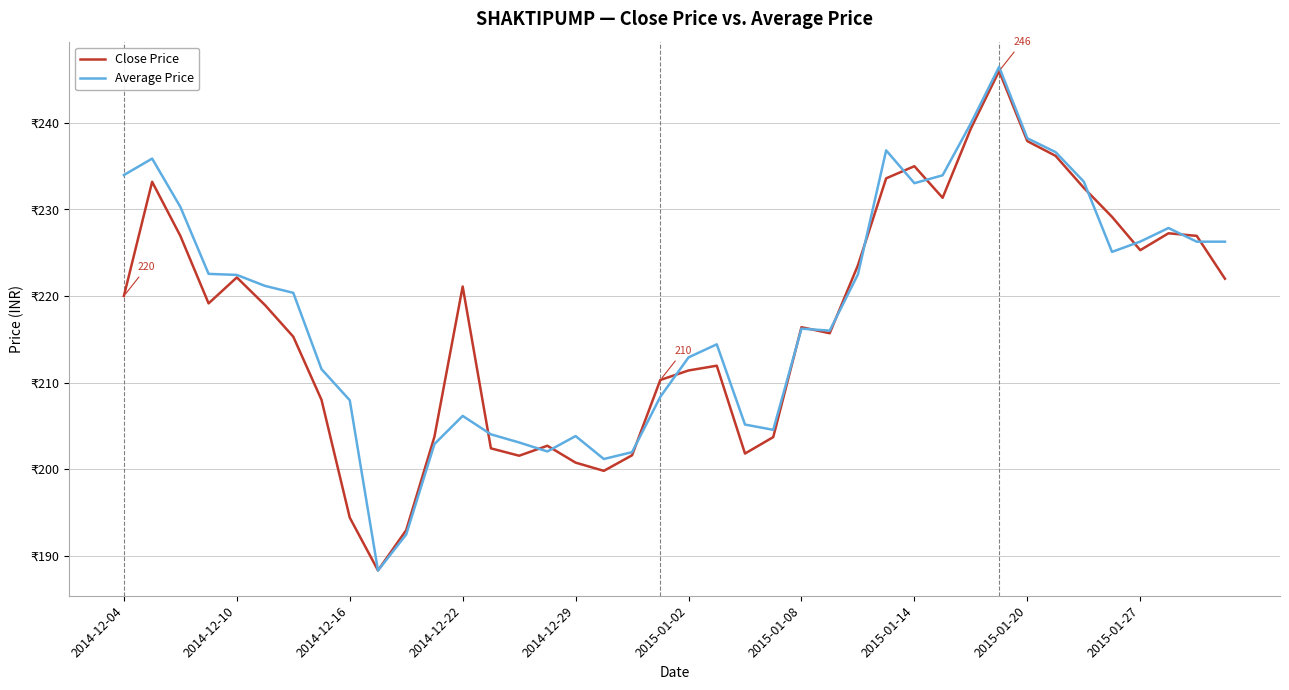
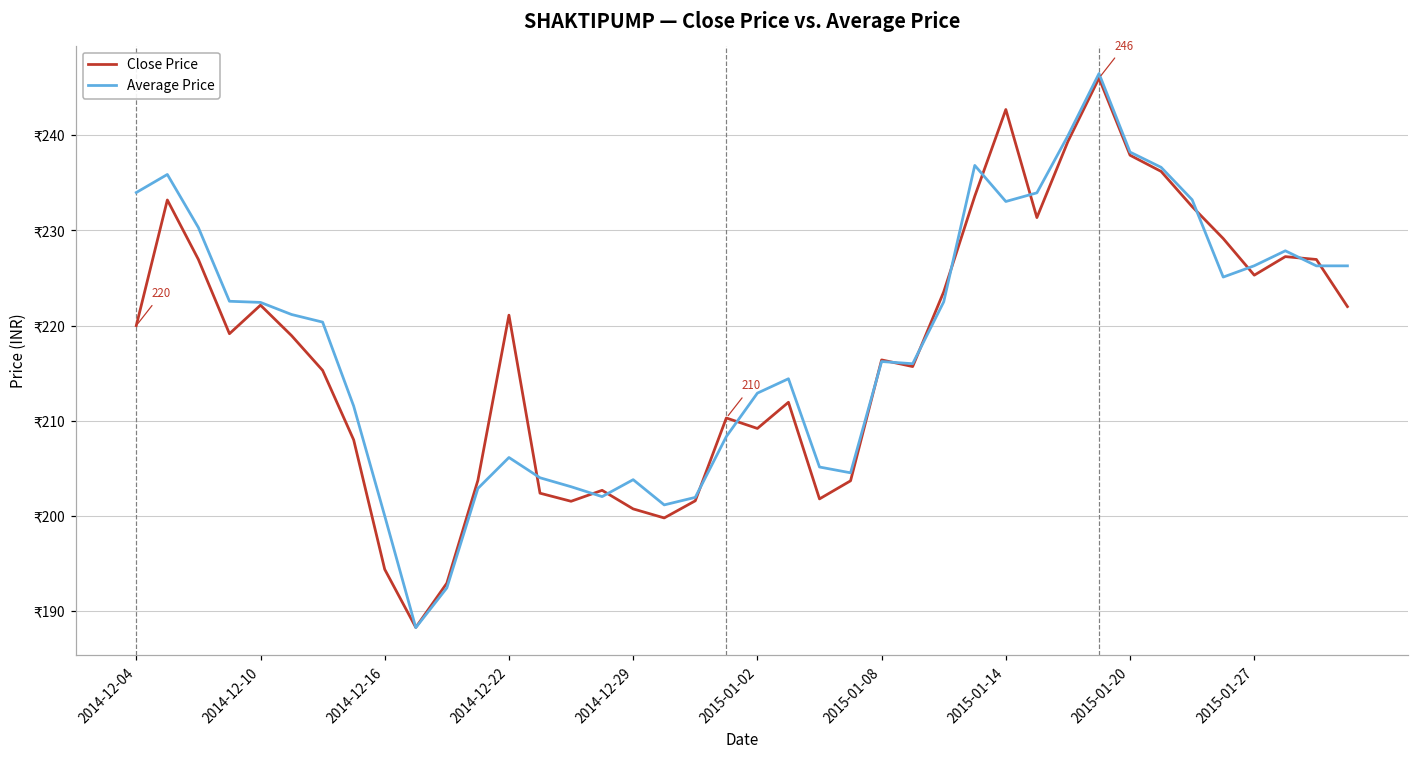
  {
    "Close Price": {
      "2014-12-16": "₹194",
      "2014-12-22": "₹221",
      "2014-12-29": "₹201",
-     "2015-01-02": "₹211",
-     "2015-01-14": "₹235",
+     "2015-01-02": "₹209",
+     "2015-01-14": "₹243",
      "2015-01-20": "₹238",
      "2015-01-27": "₹225"
    },
    "Average Price": {
      "2014-12-04": "₹234",
-     "2014-12-16": "₹208",
+     "2014-12-16": "₹200",
      "2014-12-22": "₹206",
      "2014-12-29": "₹204",
      "2015-01-14": "₹233",
      "2015-01-20": "₹238",
      "2015-01-27": "₹226"
    }
  }
